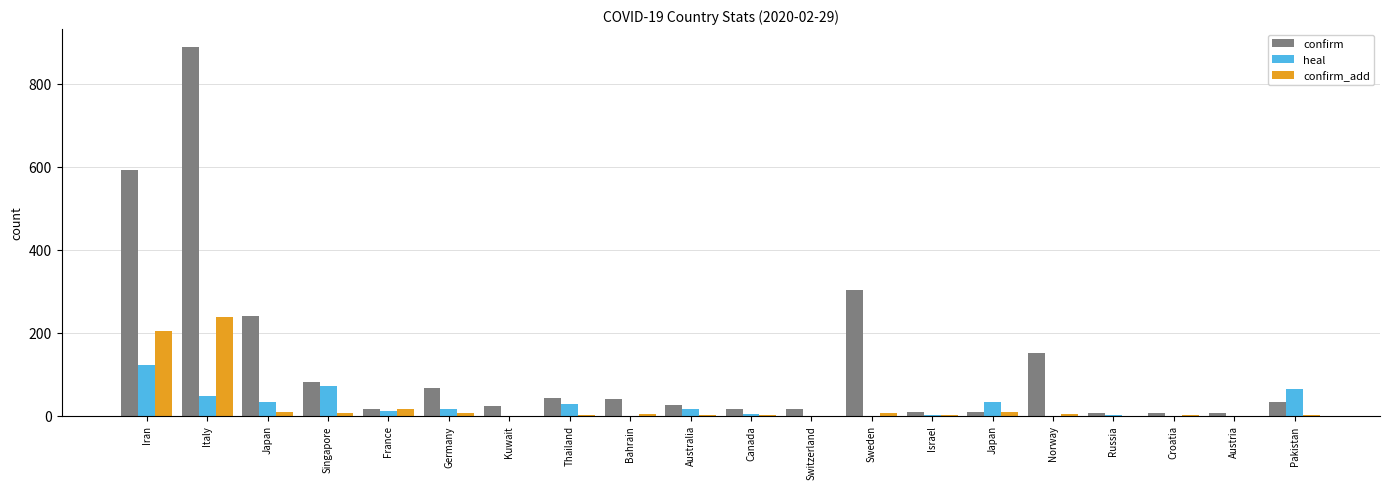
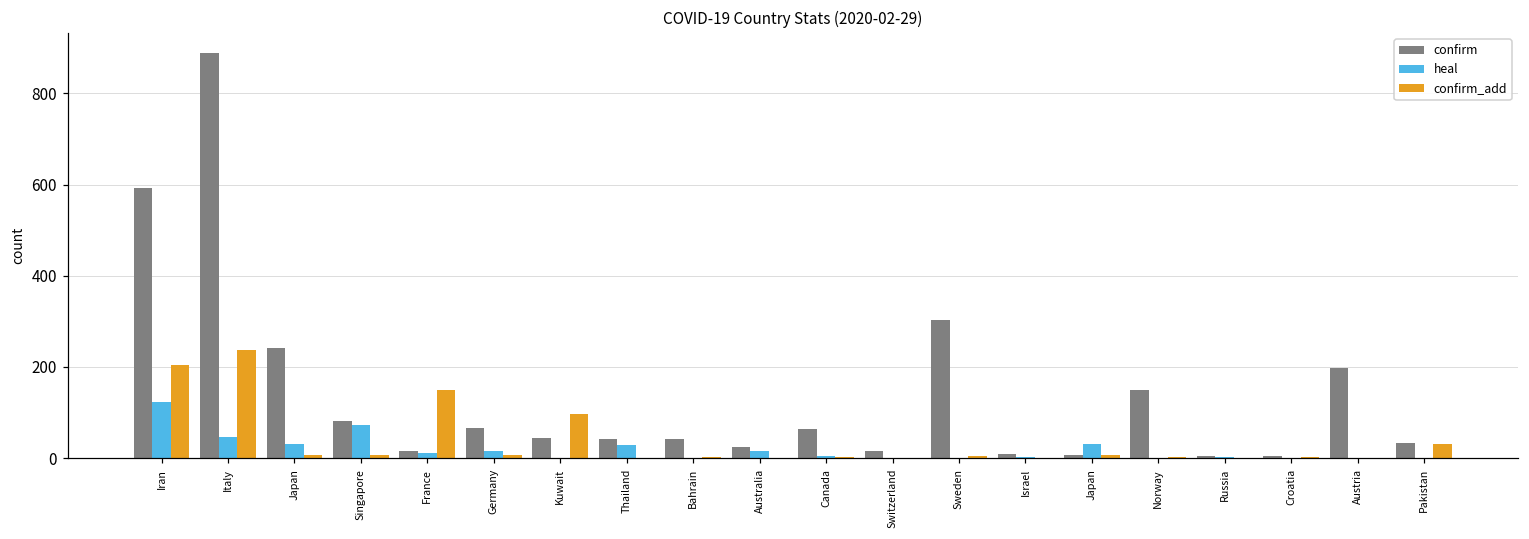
  {
    "confirm": {
      "Iran": 590,
      "Italy": 890,
      "Singapore": 80,
      "France": 20,
      "Germany": 70,
-     "Kuwait": 20,
+     "Kuwait": 50,
      "Thailand": 40,
      "Bahrain": 40,
      "Australia": 30,
-     "Canada": 20,
+     "Canada": 70,
      "Switzerland": 20,
      "Sweden": 300,
      "Israel": 10,
      "Norway": 150,
-     "Austria": 10,
+     "Austria": 200,
      "Pakistan": 30
    },
    "heal": {
      "Iran": 120,
      "Italy": 50,
      "Singapore": 70,
      "France": 10,
      "Germany": 20,
      "Kuwait": 0,
      "Thailand": 30,
      "Bahrain": 0,
      "Australia": 20,
      "Switzerland": 0,
      "Sweden": 0,
      "Norway": 0,
      "Croatia": 0,
      "Austria": 0,
-     "Pakistan": 60
+     "Pakistan": 0
    },
    "confirm_add": {
      "Iran": 210,
      "Italy": 240,
-     "France": 20,
-     "Kuwait": 0,
+     "France": 150,
+     "Kuwait": 100,
      "Switzerland": 0,
      "Russia": 0,
      "Austria": 0,
-     "Pakistan": 0
+     "Pakistan": 30
    }
  }
